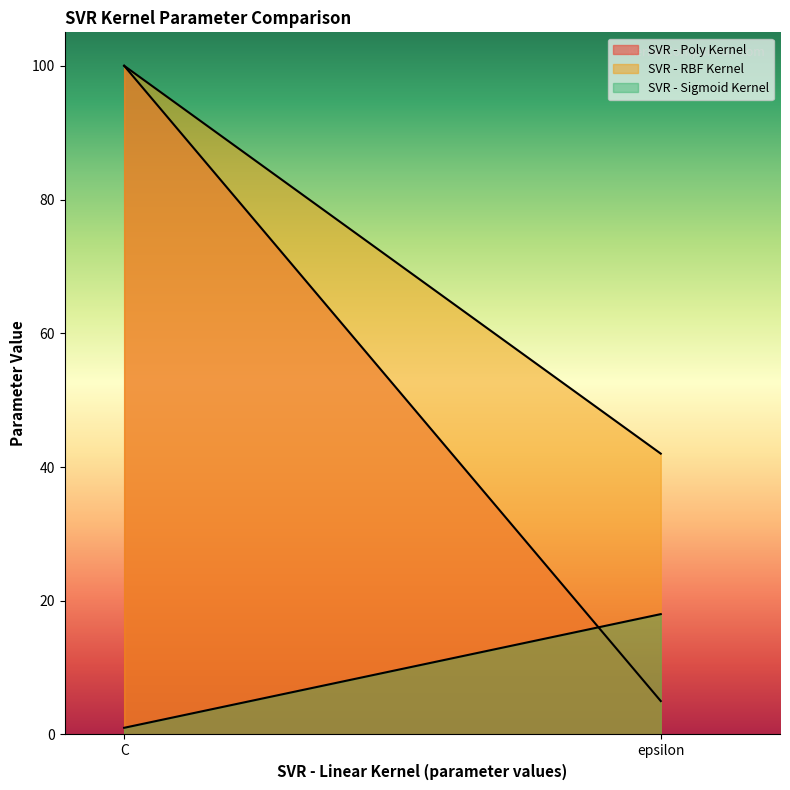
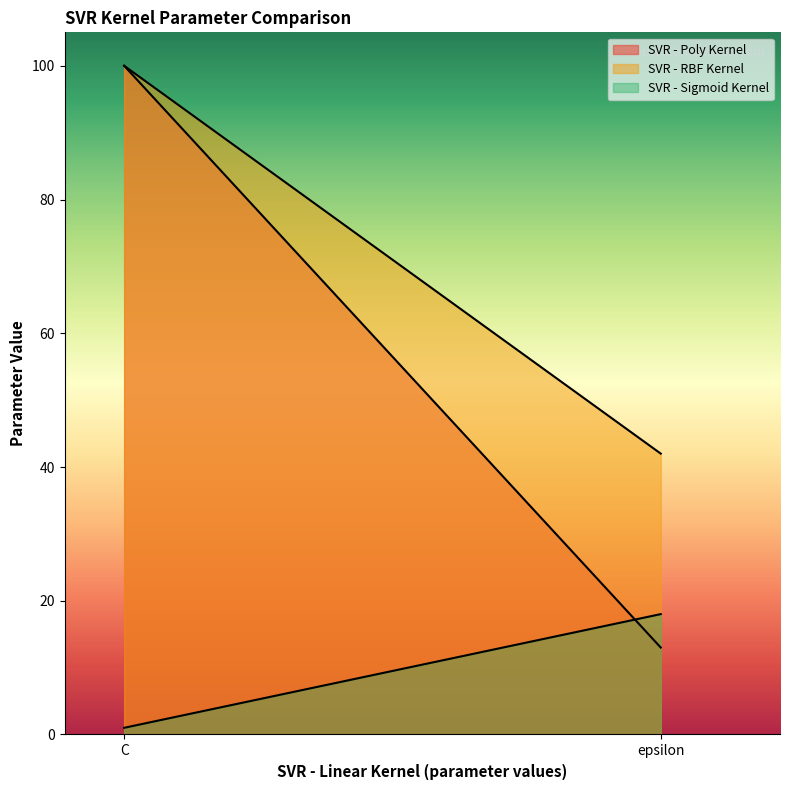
  {
    "SVR - Poly Kernel": {
-     "epsilon": 5
+     "epsilon": 13
    },
    "SVR - RBF Kernel": {
      "epsilon": 42
    },
    "SVR - Sigmoid Kernel": {
      "C": 1,
      "epsilon": 18
    }
  }
